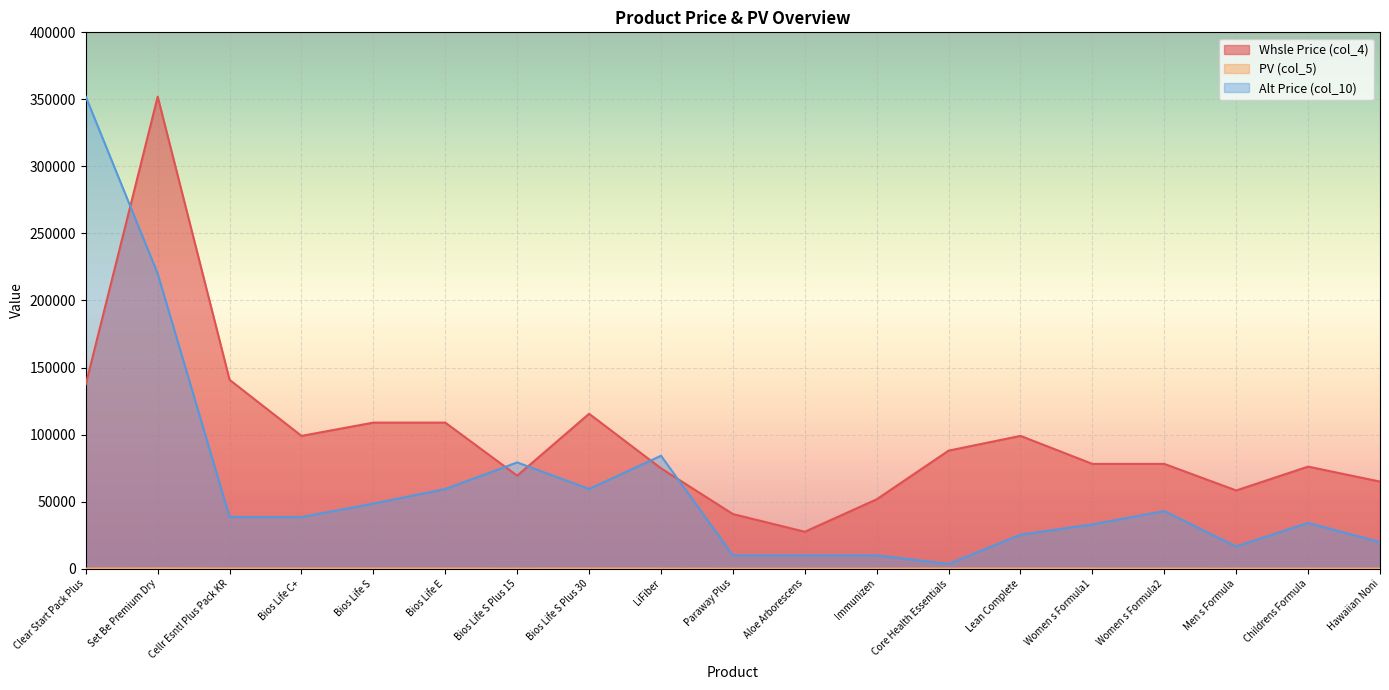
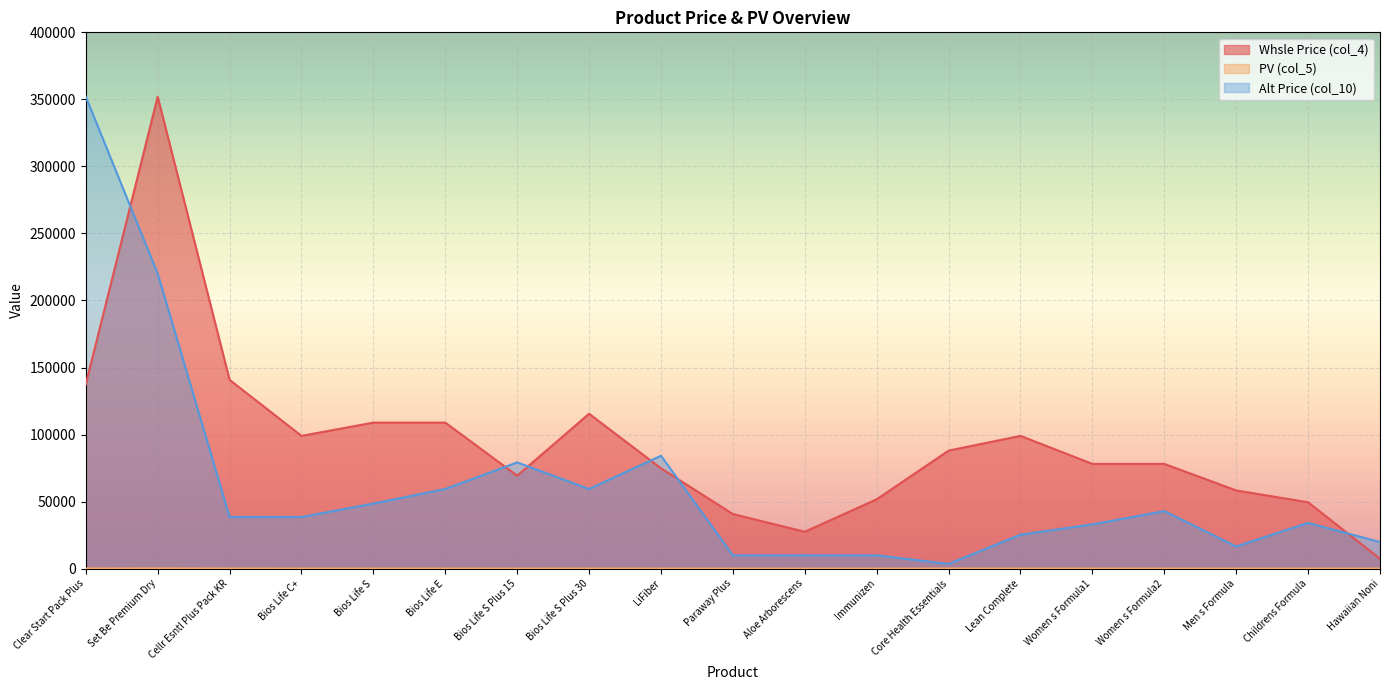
  {
    "Whsle Price (col_4)": {
      "Clear Start Pack Plus": 138000,
      "Set Be Premium Dry": 352000,
      "Cellr Esntl Plus Pack KR": 141000,
      "Bios Life C+": 99000,
      "Bios Life S": 109000,
      "Bios Life E": 109000,
      "Bios Life S Plus 15": 69000,
      "Bios Life S Plus 30": 116000,
      "LiFiber": 75000,
      "Paraway Plus": 41000,
      "Aloe Arborescens": 28000,
      "Immunizen": 52000,
      "Core Health Essentials": 88000,
      "Lean Complete": 99000,
      "Women s Formula1": 78000,
      "Women s Formula2": 78000,
      "Men s Formula": 58000,
-     "Childrens Formula": 76000,
-     "Hawaiian Noni": 65000
+     "Childrens Formula": 50000,
+     "Hawaiian Noni": 7000
    },
    "PV (col_5)": {
      "Clear Start Pack Plus": 0,
      "Set Be Premium Dry": 0,
      "Cellr Esntl Plus Pack KR": 0,
      "Bios Life C+": 0,
      "Bios Life S": 0,
      "Bios Life E": 0,
      "Bios Life S Plus 15": 0,
      "Bios Life S Plus 30": 0,
      "LiFiber": 0,
      "Paraway Plus": 0,
      "Aloe Arborescens": 0,
      "Immunizen": 0,
      "Core Health Essentials": 0,
      "Lean Complete": 0,
      "Women s Formula1": 0,
      "Women s Formula2": 0,
      "Men s Formula": 0,
      "Childrens Formula": 0,
      "Hawaiian Noni": 0
    },
    "Alt Price (col_10)": {
      "Clear Start Pack Plus": 352000,
      "Set Be Premium Dry": 220000,
      "Cellr Esntl Plus Pack KR": 39000,
      "Bios Life C+": 39000,
      "Bios Life S": 48000,
      "Bios Life E": 59000,
      "Bios Life S Plus 15": 79000,
      "Bios Life S Plus 30": 59000,
      "LiFiber": 84000,
      "Paraway Plus": 10000,
      "Aloe Arborescens": 10000,
      "Immunizen": 10000,
      "Core Health Essentials": 4000,
      "Lean Complete": 25000,
      "Women s Formula1": 33000,
      "Women s Formula2": 43000,
      "Men s Formula": 17000,
      "Childrens Formula": 34000,
      "Hawaiian Noni": 20000
    }
  }
